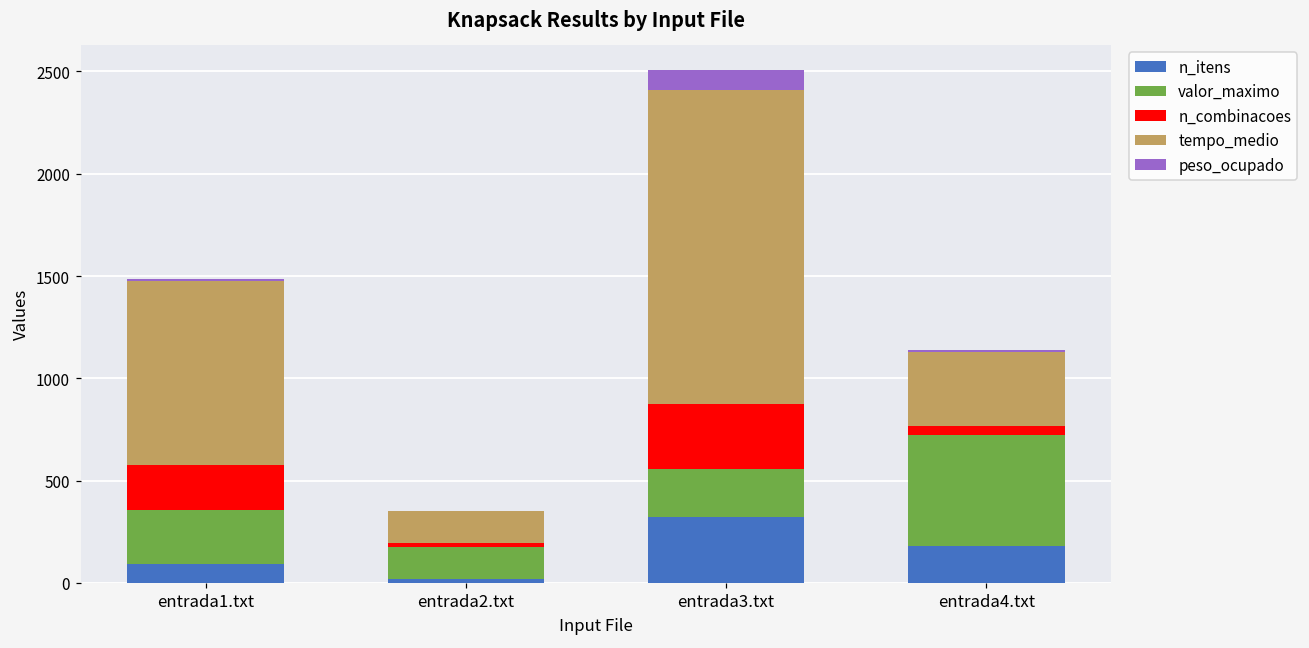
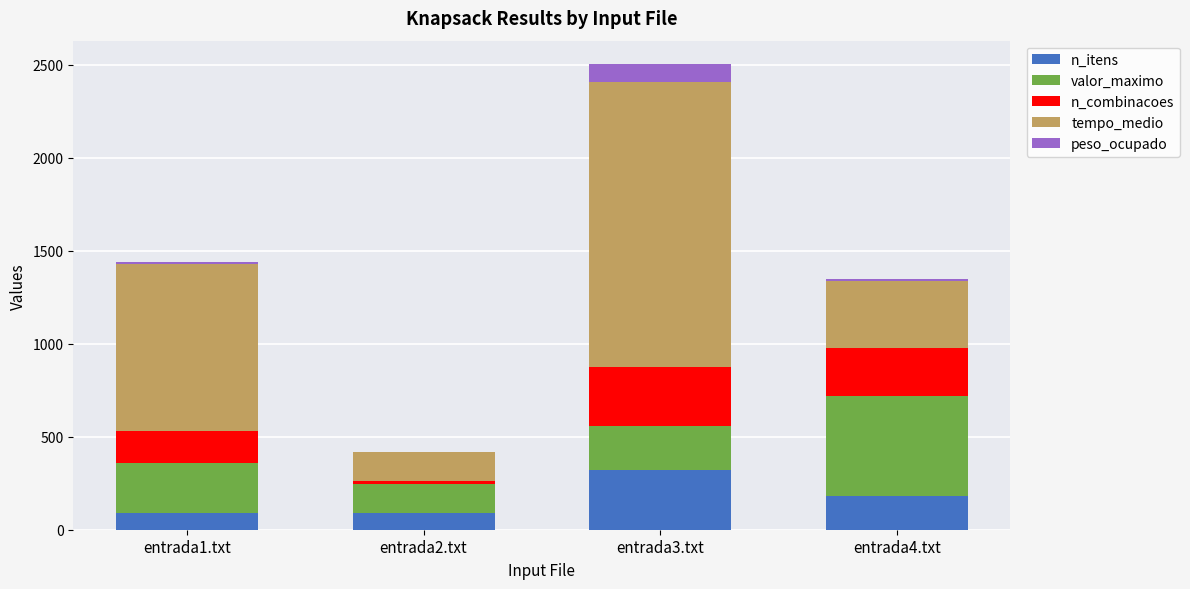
  {
    "n_itens": {
      "entrada1.txt": 90,
-     "entrada2.txt": 20,
+     "entrada2.txt": 90,
      "entrada3.txt": 320,
      "entrada4.txt": 180
    },
    "valor_maximo": {
      "entrada1.txt": 270,
      "entrada2.txt": 160,
      "entrada3.txt": 240,
      "entrada4.txt": 540
    },
    "n_combinacoes": {
-     "entrada1.txt": 220,
+     "entrada1.txt": 170,
      "entrada2.txt": 20,
      "entrada3.txt": 320,
-     "entrada4.txt": 50
+     "entrada4.txt": 250
    },
    "tempo_medio": {
      "entrada1.txt": 900,
      "entrada2.txt": 160,
      "entrada3.txt": 1530,
      "entrada4.txt": 360
    },
    "peso_ocupado": {
      "entrada3.txt": 100
    }
  }
